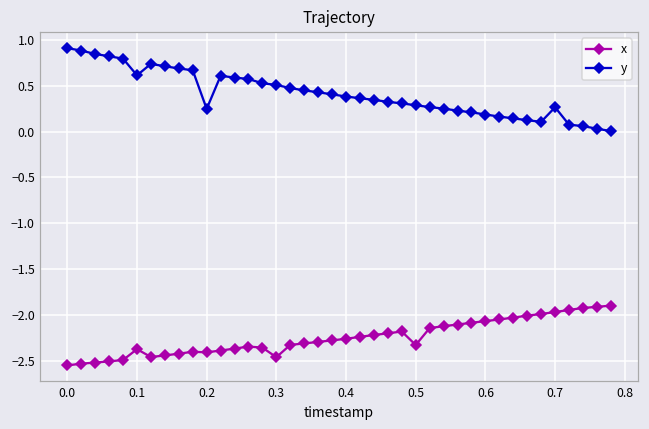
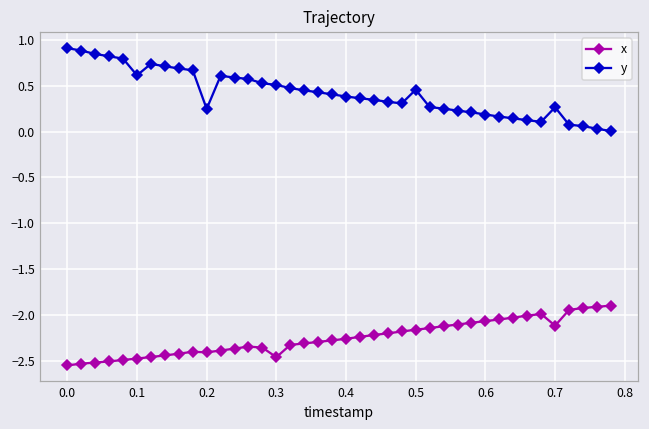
  {
    "x": {
      "0.0": -2.6,
-     "0.1": -2.4,
+     "0.1": -2.5,
      "0.2": -2.4,
      "0.3": -2.5,
      "0.4": -2.3,
-     "0.5": -2.3,
+     "0.5": -2.2,
      "0.6": -2.1,
-     "0.7": -2.0
+     "0.7": -2.1
    },
    "y": {
      "0.0": 0.9,
      "0.1": 0.6,
      "0.2": 0.2,
      "0.3": 0.5,
      "0.4": 0.4,
-     "0.5": 0.3,
+     "0.5": 0.5,
      "0.6": 0.2,
      "0.7": 0.3
    }
  }
